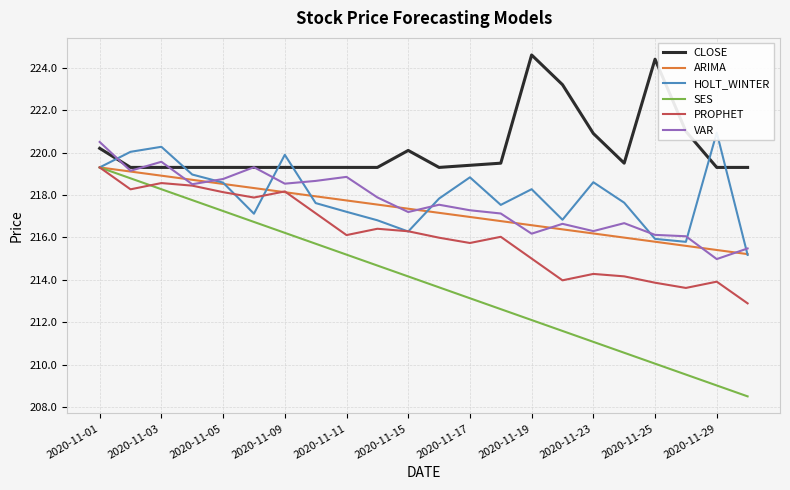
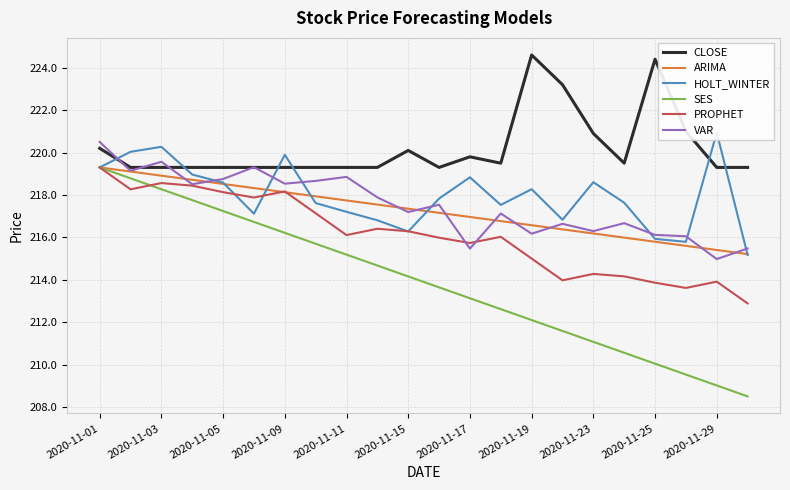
  {
    "CLOSE": {
      "2020-11-01": 220.2,
      "2020-11-03": 219.3,
      "2020-11-05": 219.3,
      "2020-11-09": 219.3,
      "2020-11-11": 219.3,
      "2020-11-15": 220.1,
-     "2020-11-17": 219.4,
+     "2020-11-17": 219.8,
      "2020-11-19": 224.6,
      "2020-11-23": 220.9,
      "2020-11-25": 224.4,
      "2020-11-29": 219.3
    },
    "HOLT_WINTER": {
      "2020-11-03": 220.3,
      "2020-11-09": 219.9,
      "2020-11-11": 217.2,
      "2020-11-17": 218.8,
      "2020-11-19": 218.3,
      "2020-11-23": 218.6,
      "2020-11-25": 215.9
    },
    "SES": {
      "2020-11-03": 218.3,
      "2020-11-05": 217.2,
      "2020-11-09": 216.2,
      "2020-11-11": 215.2,
      "2020-11-15": 214.2,
      "2020-11-17": 213.1,
      "2020-11-19": 212.1,
      "2020-11-23": 211.1,
      "2020-11-25": 210.1,
      "2020-11-29": 209.0
    },
    "VAR": {
      "2020-11-01": 220.5,
      "2020-11-03": 219.6,
      "2020-11-05": 218.8,
      "2020-11-09": 218.5,
      "2020-11-11": 218.9,
      "2020-11-15": 217.2,
-     "2020-11-17": 217.3,
+     "2020-11-17": 215.5,
      "2020-11-19": 216.2,
      "2020-11-25": 216.1,
      "2020-11-29": 215.0
    }
  }
